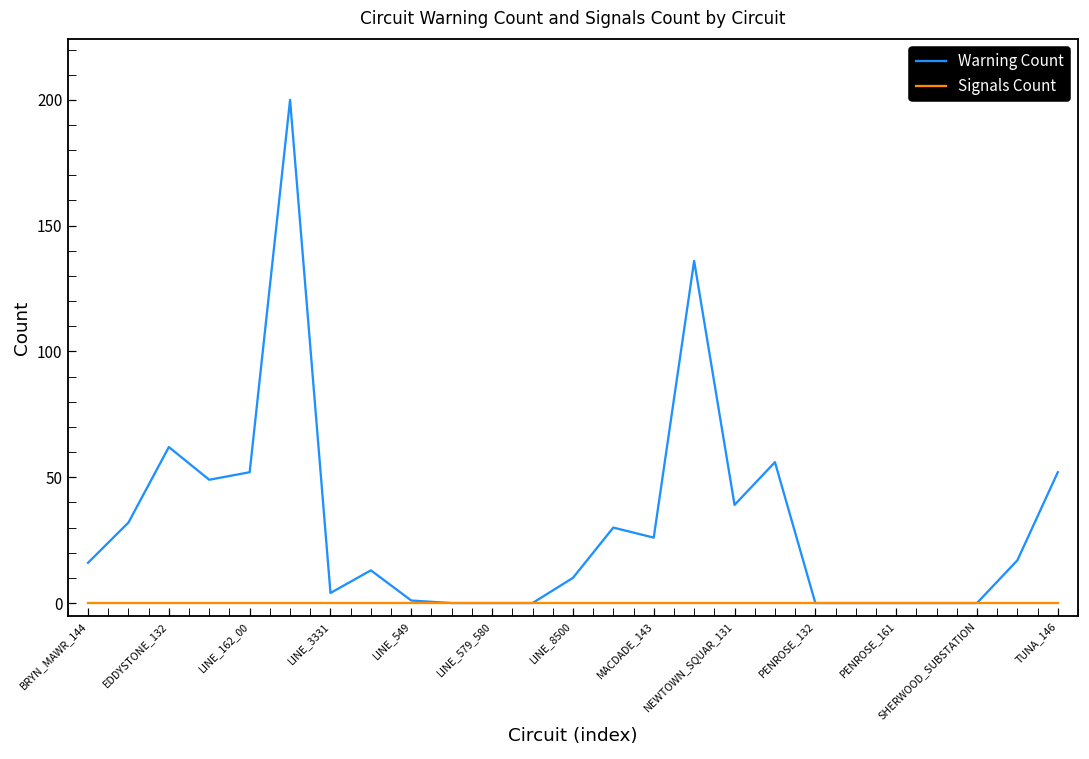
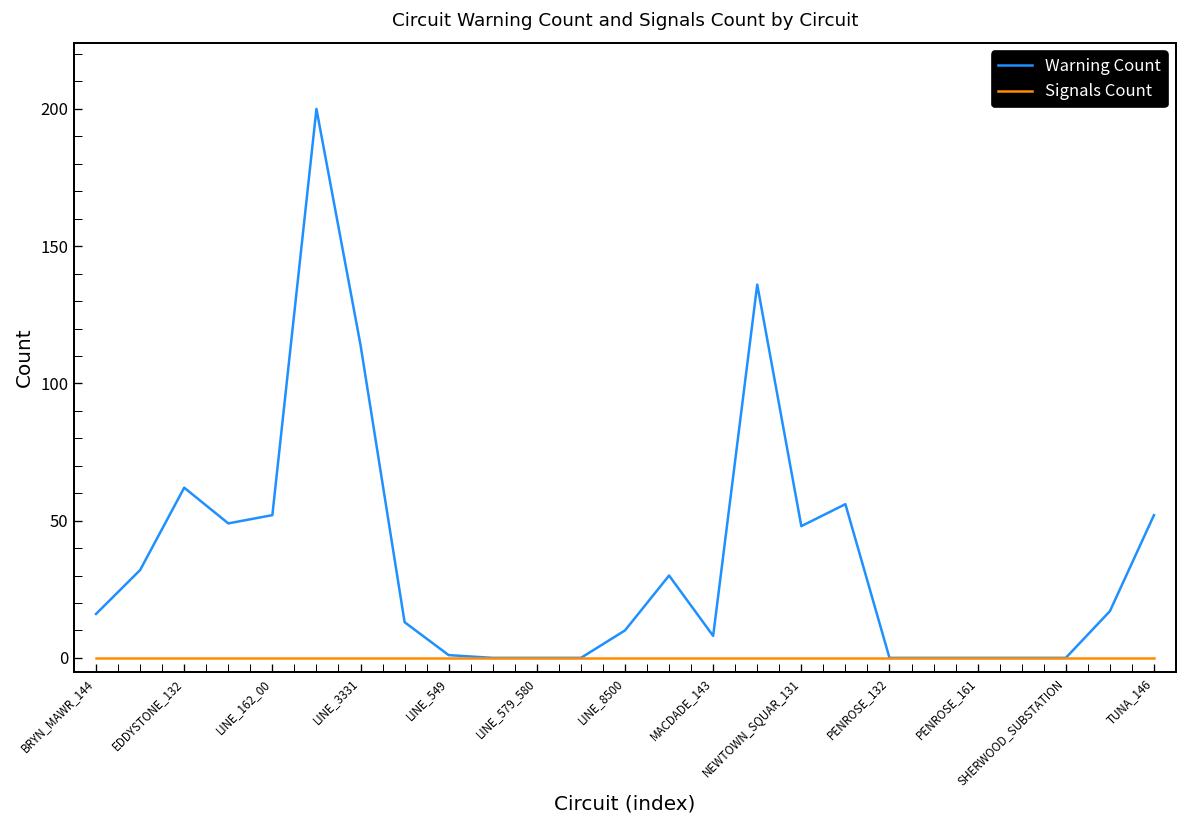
  {
    "Warning Count": {
      "BRYN_MAWR_144": 16,
      "EDDYSTONE_132": 62,
      "LINE_162_00": 52,
-     "LINE_3331": 4,
+     "LINE_3331": 114,
      "LINE_8500": 10,
-     "MACDADE_143": 26,
-     "NEWTOWN_SQUAR_131": 39,
+     "MACDADE_143": 8,
+     "NEWTOWN_SQUAR_131": 48,
      "TUNA_146": 52
    },
    "Signals Count": {
      "BRYN_MAWR_144": 0,
      "EDDYSTONE_132": 0,
      "LINE_162_00": 0,
      "LINE_3331": 0,
      "LINE_8500": 0,
      "MACDADE_143": 0,
      "NEWTOWN_SQUAR_131": 0,
      "TUNA_146": 0
    }
  }
